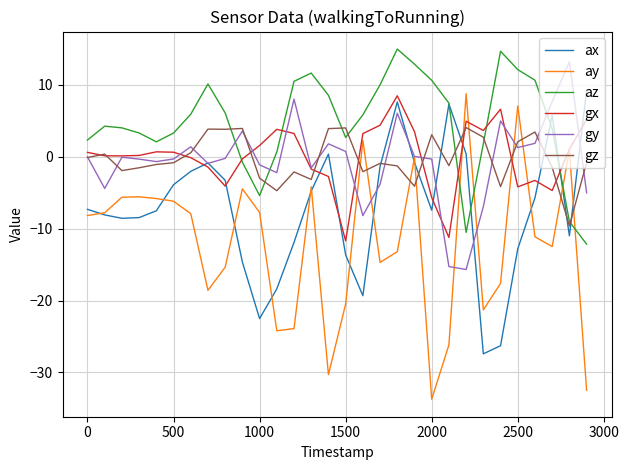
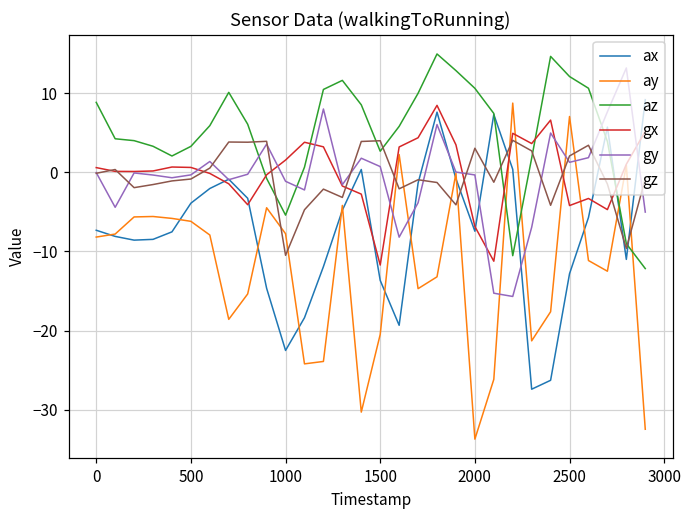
  {
    "ax": {
      "0": -7,
      "500": -4,
      "1000": -23,
      "1500": -14,
      "2000": -7,
      "2500": -13
    },
    "ay": {
      "0": -8,
      "500": -6,
      "1000": -8,
      "1500": -20,
      "2000": -34,
      "2500": 7
    },
    "az": {
-     "0": 2,
+     "0": 9,
      "500": 3,
      "1000": -5,
      "1500": 3,
      "2000": 11,
      "2500": 12
    },
    "gx": {
      "0": 1,
      "500": 1,
      "1000": 2,
      "1500": -12,
-     "2000": -6,
+     "2000": -7,
      "2500": -4
    },
    "gy": {
      "500": 0,
      "1000": -1,
      "1500": 1,
      "2000": 0,
      "2500": 1
    },
    "gz": {
      "500": -1,
-     "1000": -3,
+     "1000": -10,
      "1500": 4,
      "2000": 3,
      "2500": 2
    }
  }
